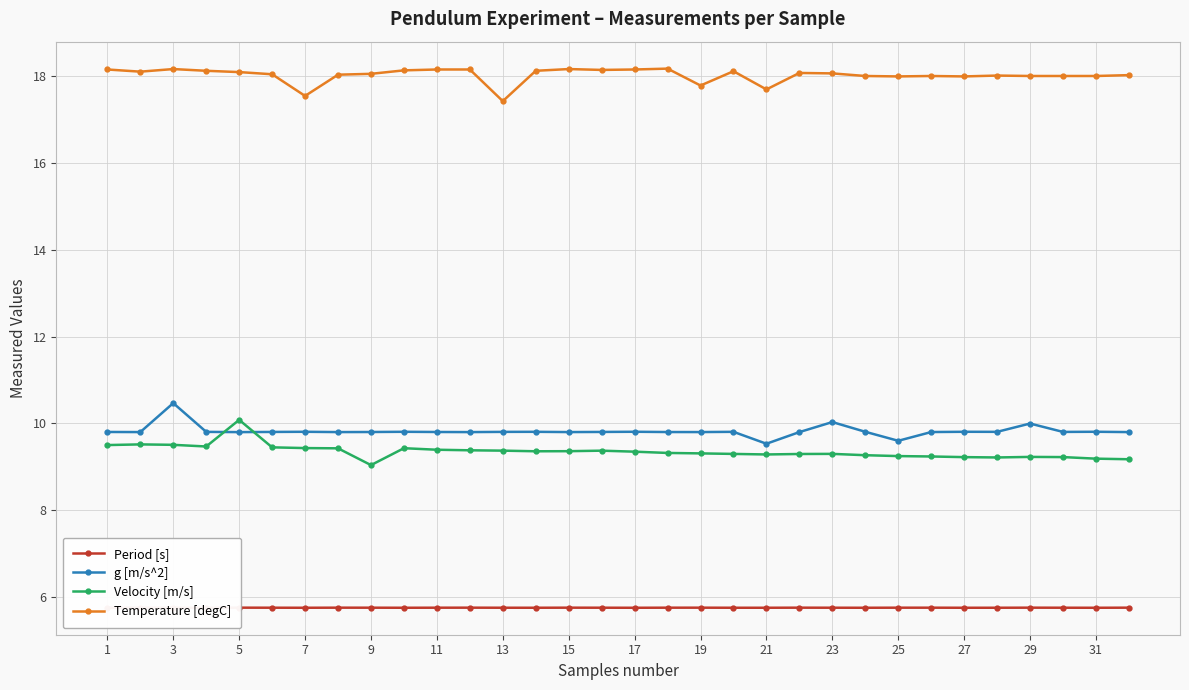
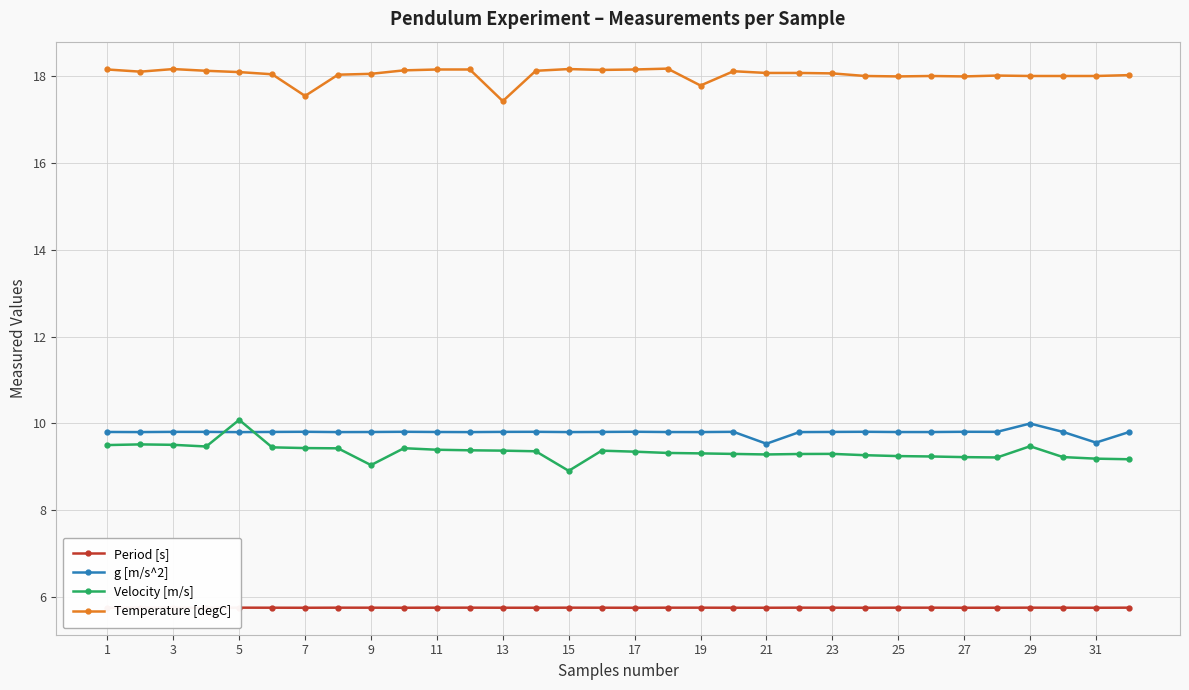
  {
    "Period [s]": {
      "7": 5.7,
      "9": 5.7,
      "11": 5.7,
      "13": 5.7,
      "15": 5.7,
      "17": 5.7,
      "19": 5.7,
      "21": 5.7,
      "23": 5.7,
      "25": 5.7,
      "27": 5.7,
      "29": 5.7,
      "31": 5.7
    },
    "g [m/s^2]": {
      "1": 9.8,
-     "3": 10.5,
+     "3": 9.8,
      "5": 9.8,
      "7": 9.8,
      "9": 9.8,
      "11": 9.8,
      "13": 9.8,
      "15": 9.8,
      "17": 9.8,
      "19": 9.8,
      "21": 9.5,
-     "23": 10.0,
-     "25": 9.6,
+     "23": 9.8,
+     "25": 9.8,
      "27": 9.8,
      "29": 10.0,
-     "31": 9.8
+     "31": 9.6
    },
    "Velocity [m/s]": {
      "1": 9.5,
      "3": 9.5,
      "5": 10.1,
      "7": 9.4,
      "9": 9.0,
      "11": 9.4,
      "13": 9.4,
-     "15": 9.4,
+     "15": 8.9,
      "17": 9.3,
      "19": 9.3,
      "21": 9.3,
      "23": 9.3,
      "25": 9.2,
      "27": 9.2,
-     "29": 9.2,
+     "29": 9.5,
      "31": 9.2
    },
    "Temperature [degC]": {
      "1": 18.2,
      "3": 18.2,
      "5": 18.1,
      "7": 17.6,
      "9": 18.1,
      "11": 18.2,
      "13": 17.4,
      "15": 18.2,
      "17": 18.2,
      "19": 17.8,
-     "21": 17.7,
+     "21": 18.1,
      "23": 18.1,
      "25": 18.0,
      "27": 18.0,
      "29": 18.0,
      "31": 18.0
    }
  }
